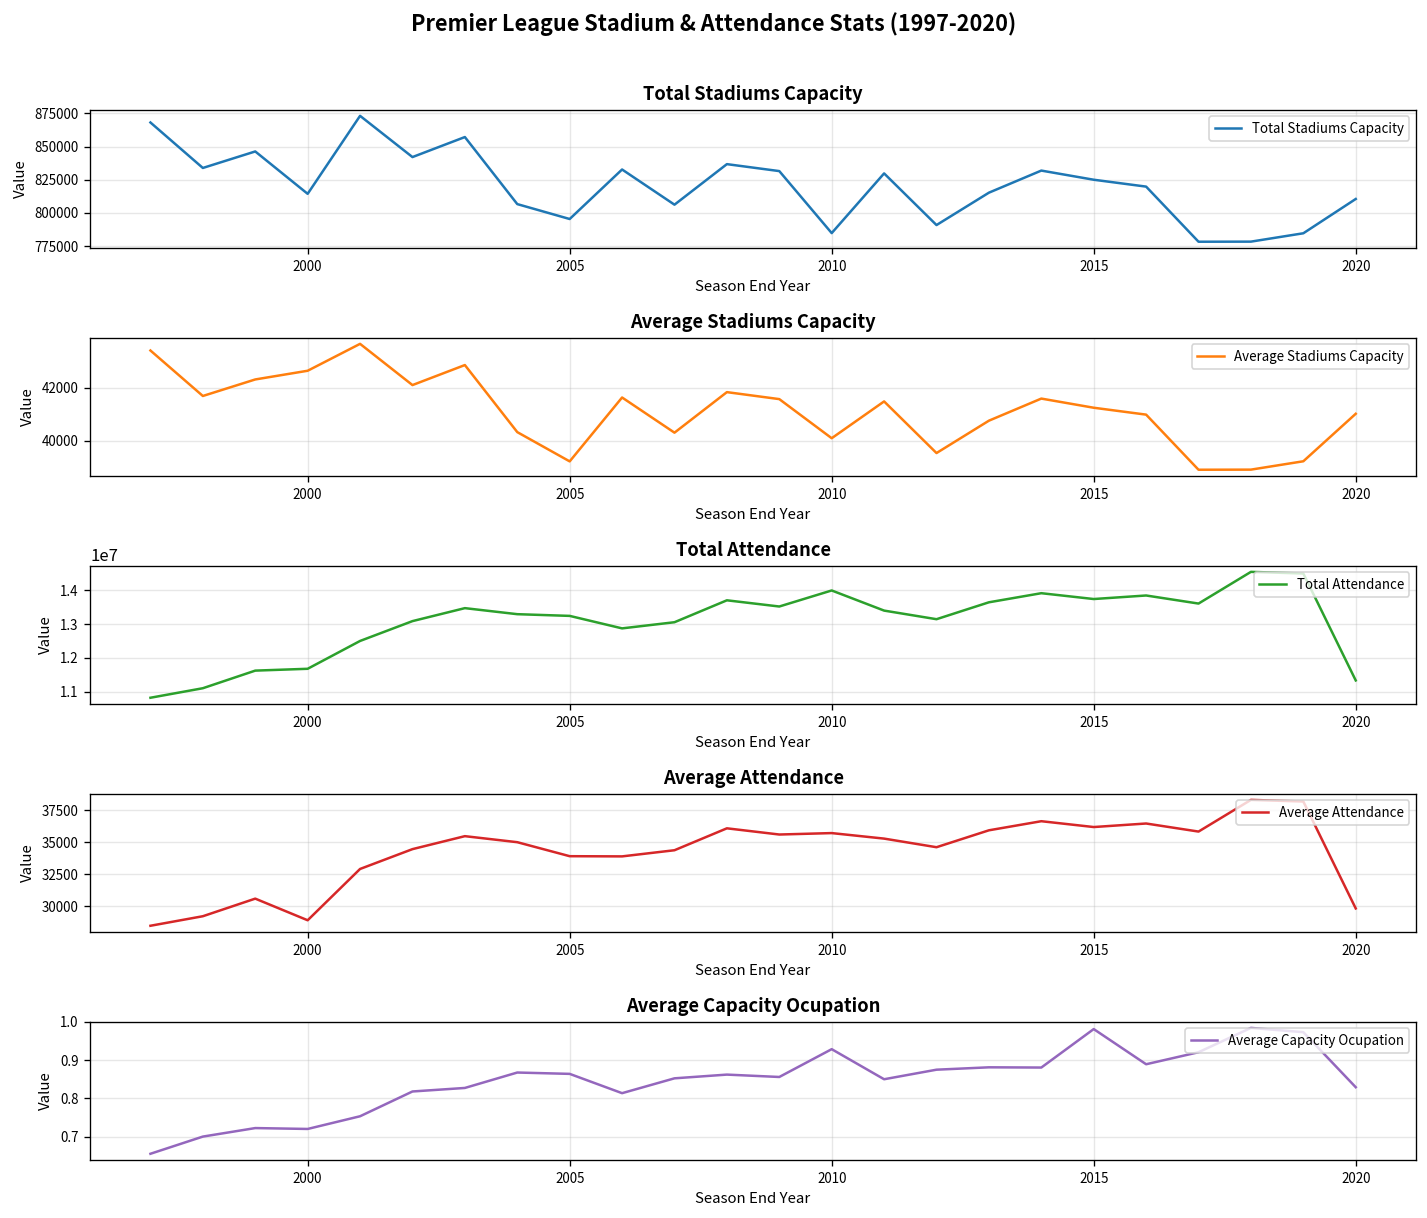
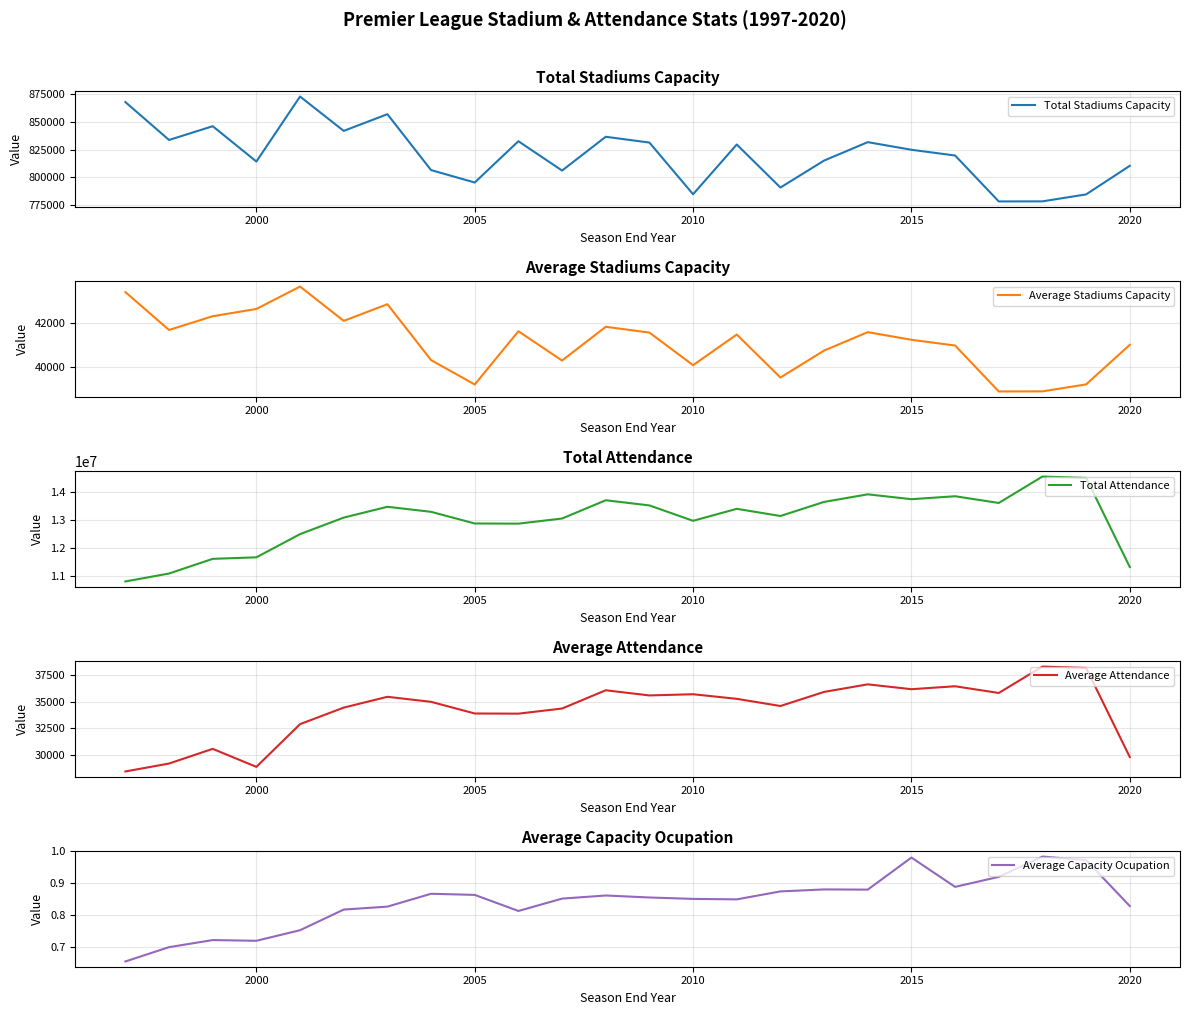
  {
    "Total Stadiums Capacity": {
      "2000": 814000,
      "2005": 795000,
      "2010": 785000,
      "2015": 825000,
      "2020": 810000
    },
    "Average Stadiums Capacity": {
      "2000": 42600,
      "2005": 39200,
      "2010": 40100,
      "2015": 41200,
      "2020": 41000
    },
    "Total Attendance": {
      "2000": 11700000,
-     "2005": 13200000,
-     "2010": 14000000,
+     "2005": 12900000,
+     "2010": 13000000,
      "2015": 13700000,
      "2020": 11300000
    },
    "Average Attendance": {
      "2000": 28900,
      "2005": 33900,
      "2010": 35700,
      "2015": 36200,
      "2020": 29800
    },
    "Average Capacity Ocupation": {
      "2000": 0.72,
      "2005": 0.86,
-     "2010": 0.93,
+     "2010": 0.85,
      "2015": 0.98,
      "2020": 0.83
    }
  }
